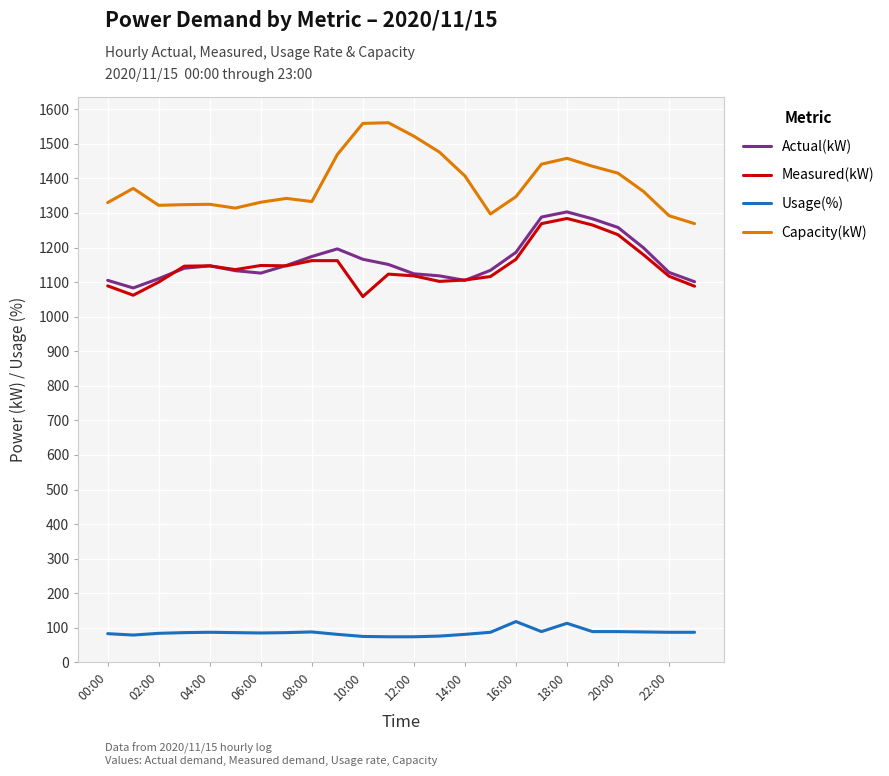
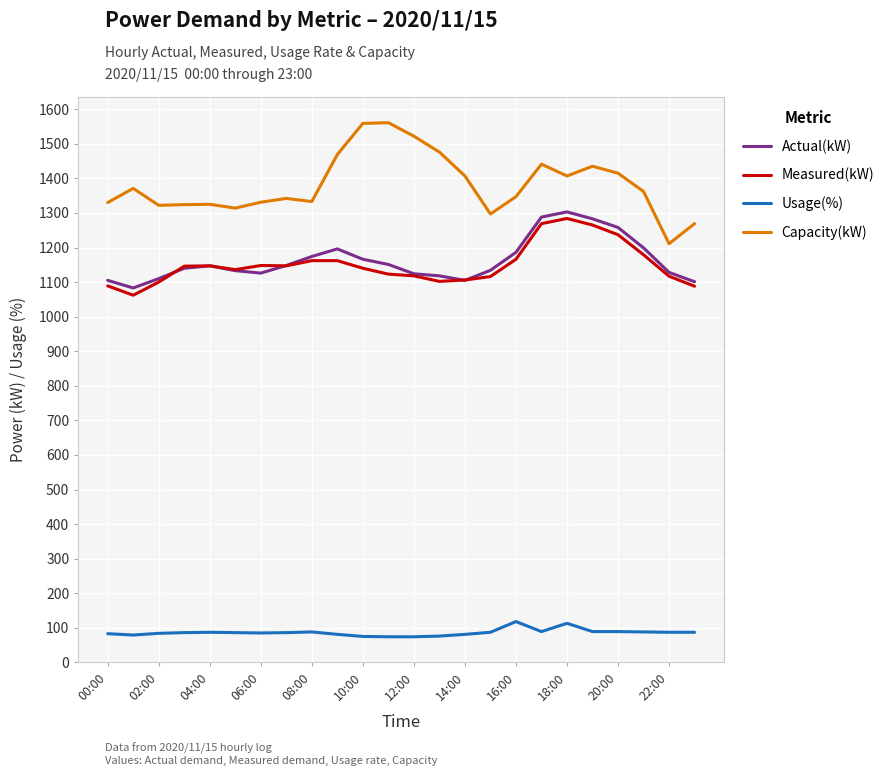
  {
    "Actual(kW)": {
      "00:00": 1110,
      "02:00": 1110,
      "06:00": 1130,
      "08:00": 1170,
      "10:00": 1170,
      "16:00": 1190,
      "18:00": 1300,
      "20:00": 1260,
      "22:00": 1130
    },
    "Measured(kW)": {
      "00:00": 1090,
      "02:00": 1100,
      "06:00": 1150,
      "08:00": 1160,
-     "10:00": 1060,
+     "10:00": 1140,
      "16:00": 1170,
      "18:00": 1280,
      "20:00": 1240,
      "22:00": 1120
    },
    "Usage(%)": {
      "00:00": 80,
      "02:00": 80,
      "04:00": 90,
      "06:00": 90,
      "08:00": 90,
      "10:00": 80,
      "12:00": 70,
      "14:00": 80,
      "16:00": 120,
      "18:00": 110,
      "20:00": 90,
      "22:00": 90
    },
    "Capacity(kW)": {
      "00:00": 1330,
      "02:00": 1320,
      "04:00": 1330,
      "06:00": 1330,
      "08:00": 1330,
      "10:00": 1560,
      "12:00": 1520,
      "14:00": 1410,
      "16:00": 1350,
-     "18:00": 1460,
+     "18:00": 1410,
      "20:00": 1420,
-     "22:00": 1290
+     "22:00": 1210
    }
  }
